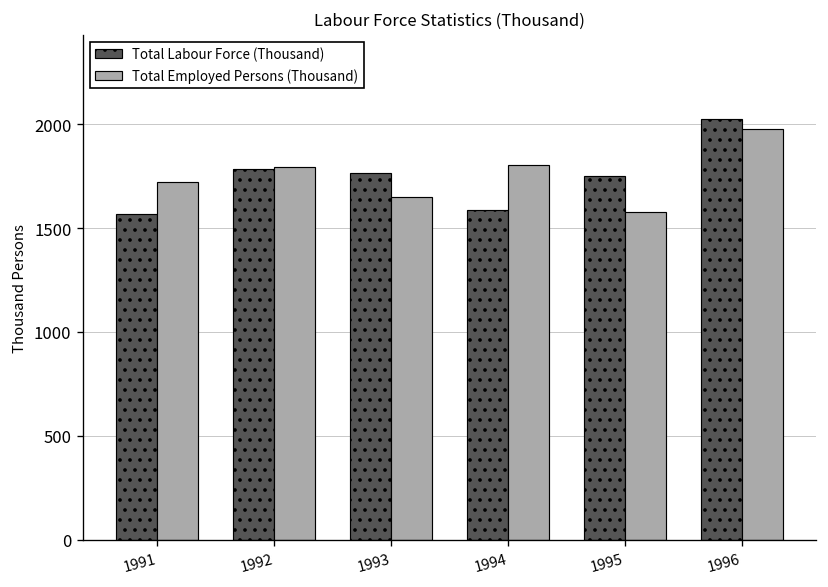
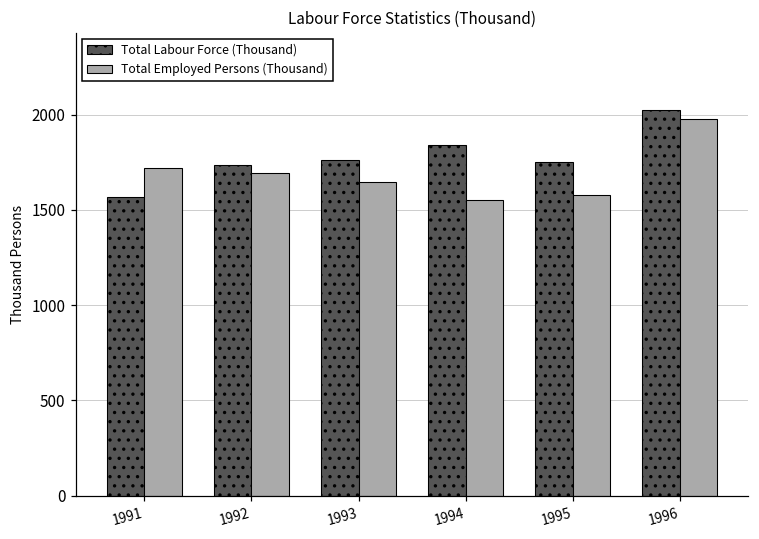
  {
    "Total Labour Force (Thousand)": {
      "1991": 1570,
-     "1992": 1780,
+     "1992": 1730,
      "1993": 1760,
-     "1994": 1590,
+     "1994": 1840,
      "1995": 1750,
      "1996": 2020
    },
    "Total Employed Persons (Thousand)": {
      "1991": 1720,
-     "1992": 1790,
+     "1992": 1690,
      "1993": 1650,
-     "1994": 1800,
+     "1994": 1550,
      "1995": 1580,
      "1996": 1980
    }
  }
